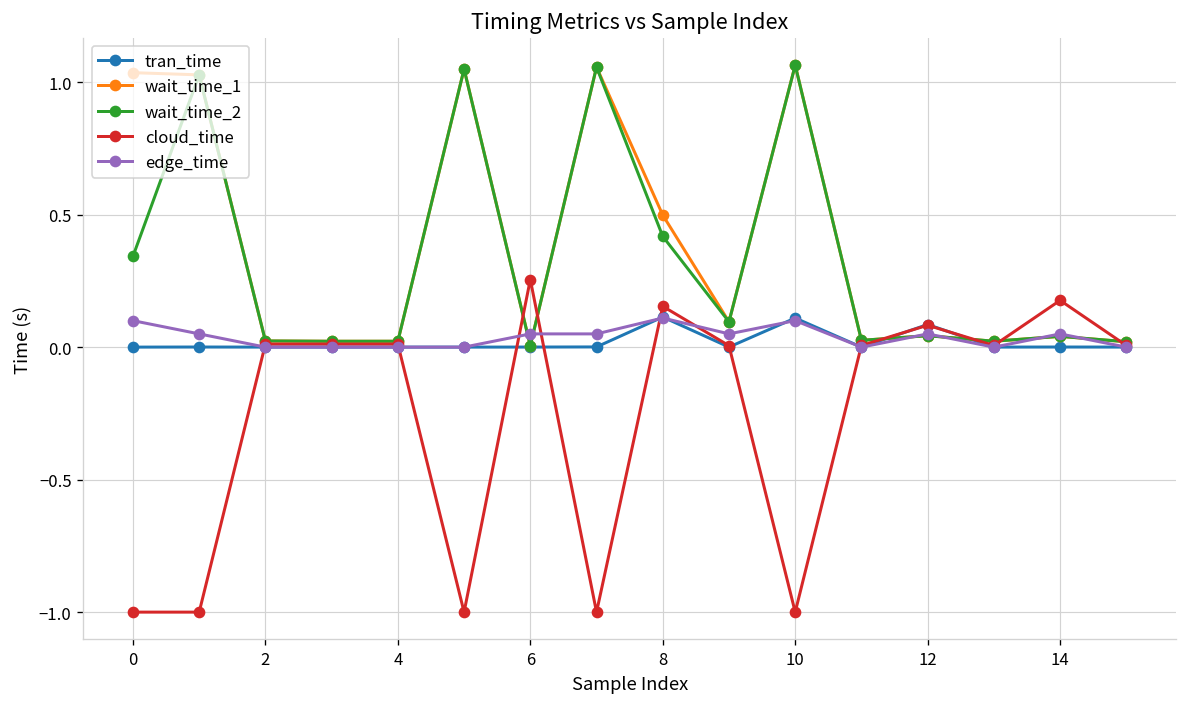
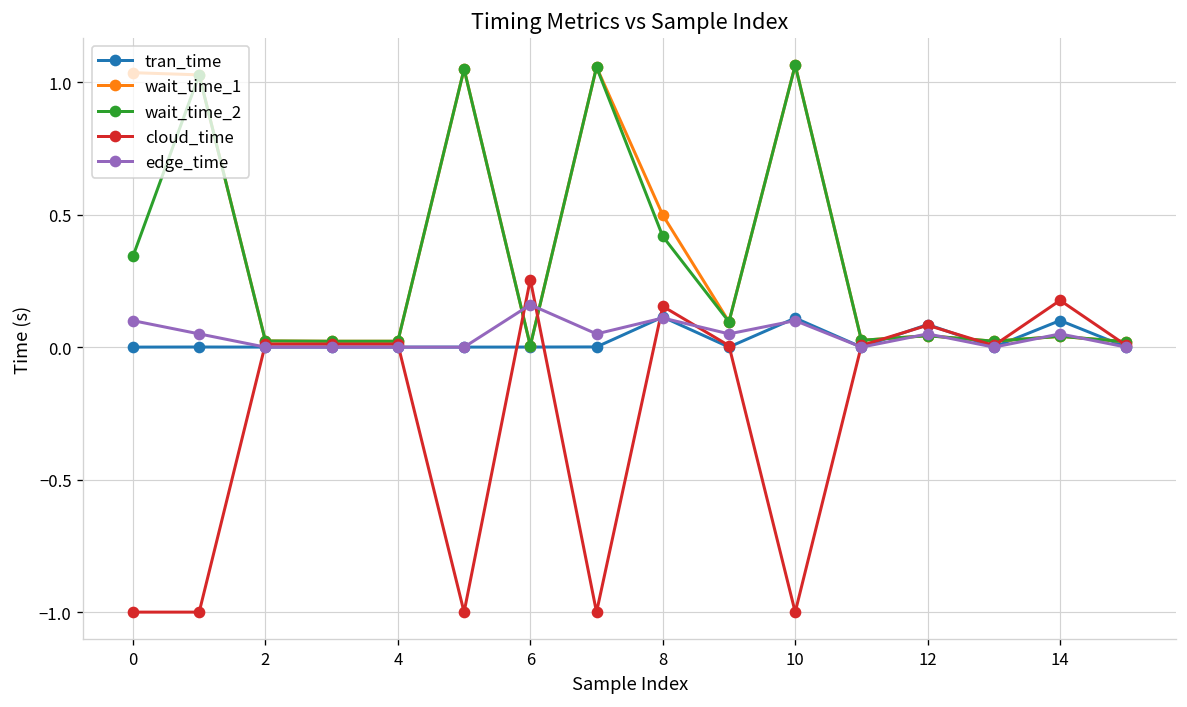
  {
    "tran_time": {
      "0": 0.00,
-     "14": 0.00
+     "14": 0.10
    },
    "wait_time_1": {
      "8": 0.50
    },
    "wait_time_2": {
      "0": 0.34,
      "8": 0.42
    },
    "cloud_time": {
      "0": -1.00,
      "6": 0.26,
      "8": 0.15,
      "10": -1.00,
      "14": 0.18
    },
    "edge_time": {
      "0": 0.10,
-     "6": 0.05
+     "6": 0.16
    }
  }
